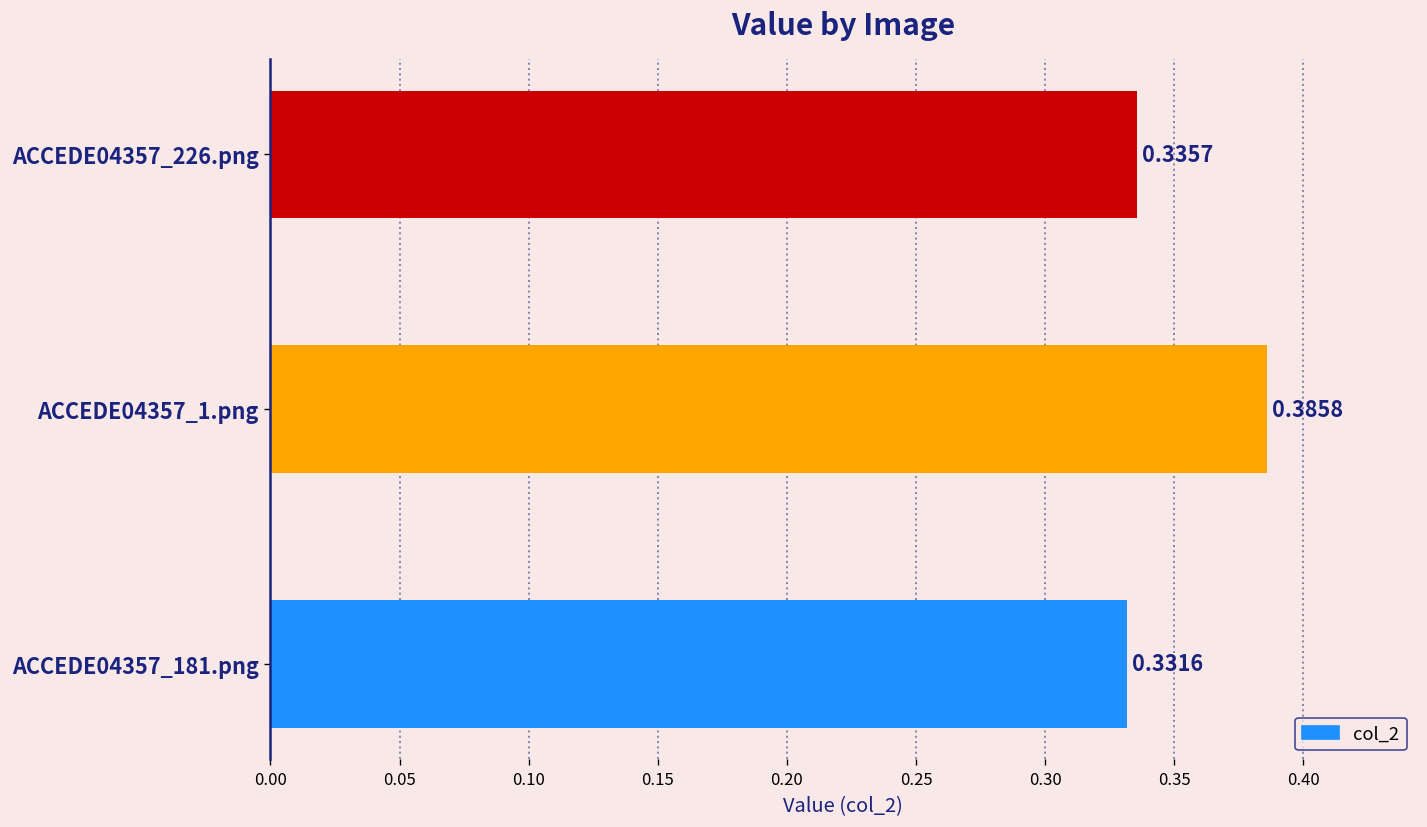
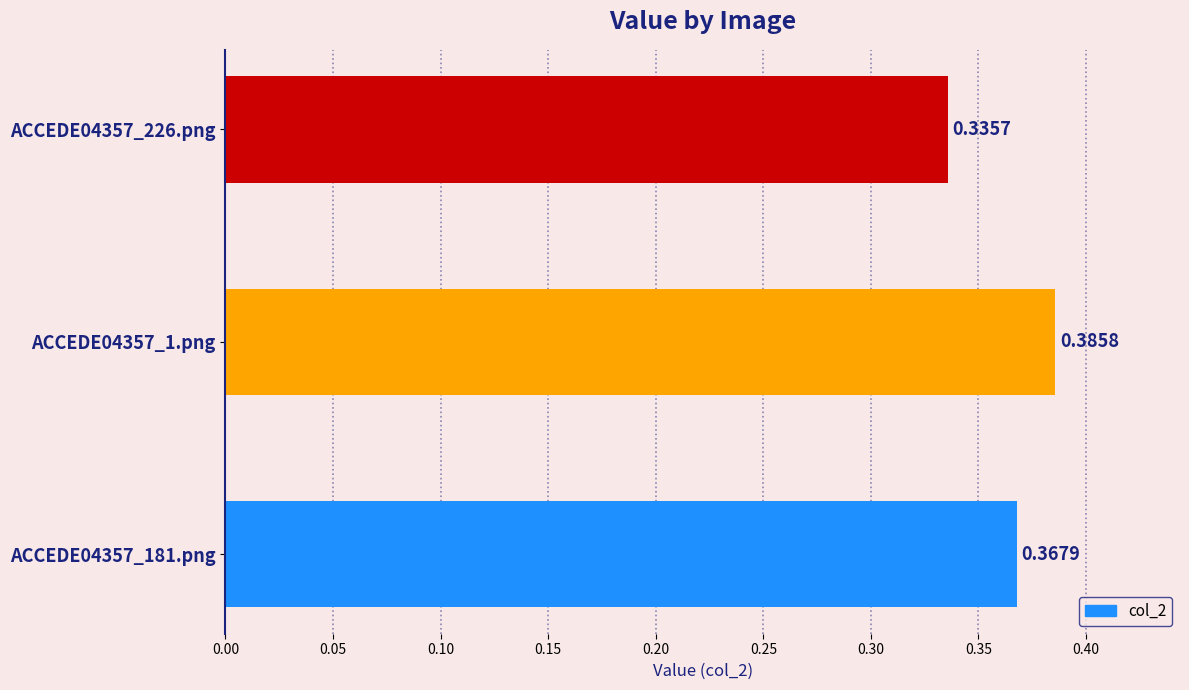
  {
    "ACCEDE04357_226.png": 0.3357,
    "ACCEDE04357_1.png": 0.3858,
-   "ACCEDE04357_181.png": 0.3316
+   "ACCEDE04357_181.png": 0.3679
  }
